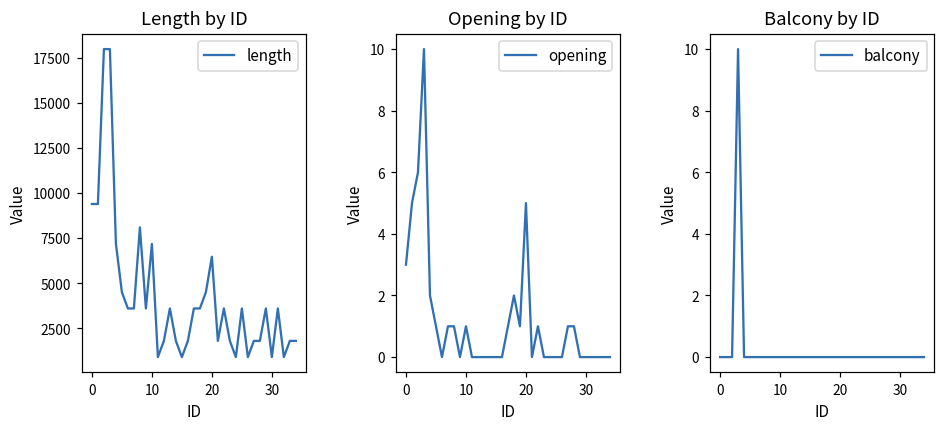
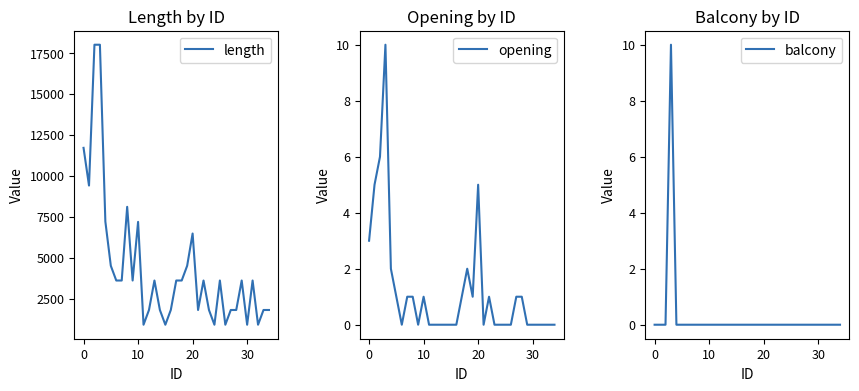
  {
    "Length by ID": {
-     "0": 9400,
+     "0": 11700,
      "10": 7200,
      "20": 6500,
      "30": 900
    },
    "Opening by ID": {
      "0": 3.0,
      "10": 1.0,
      "20": 5.0,
      "30": 0.0
    },
    "Balcony by ID": {
      "0": 0.0,
      "10": 0.0,
      "20": 0.0,
      "30": 0.0
    }
  }
